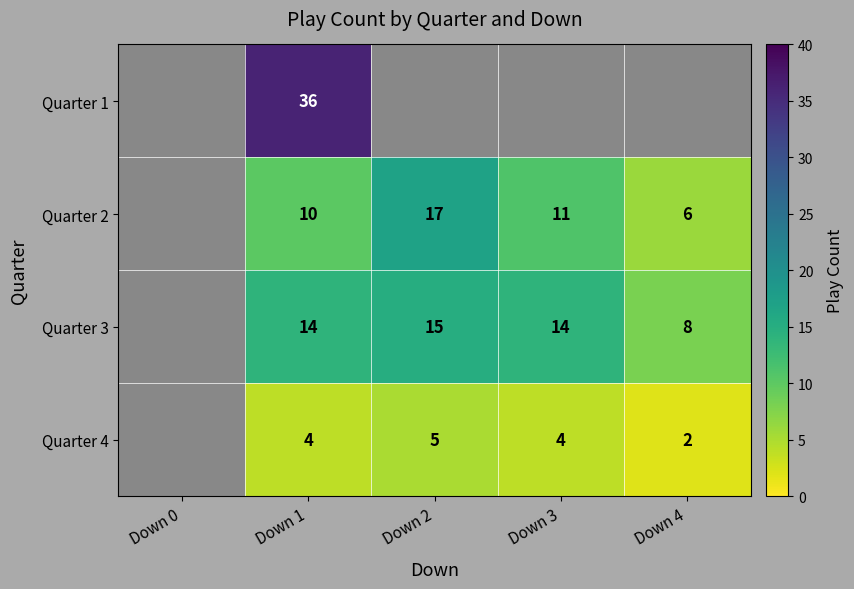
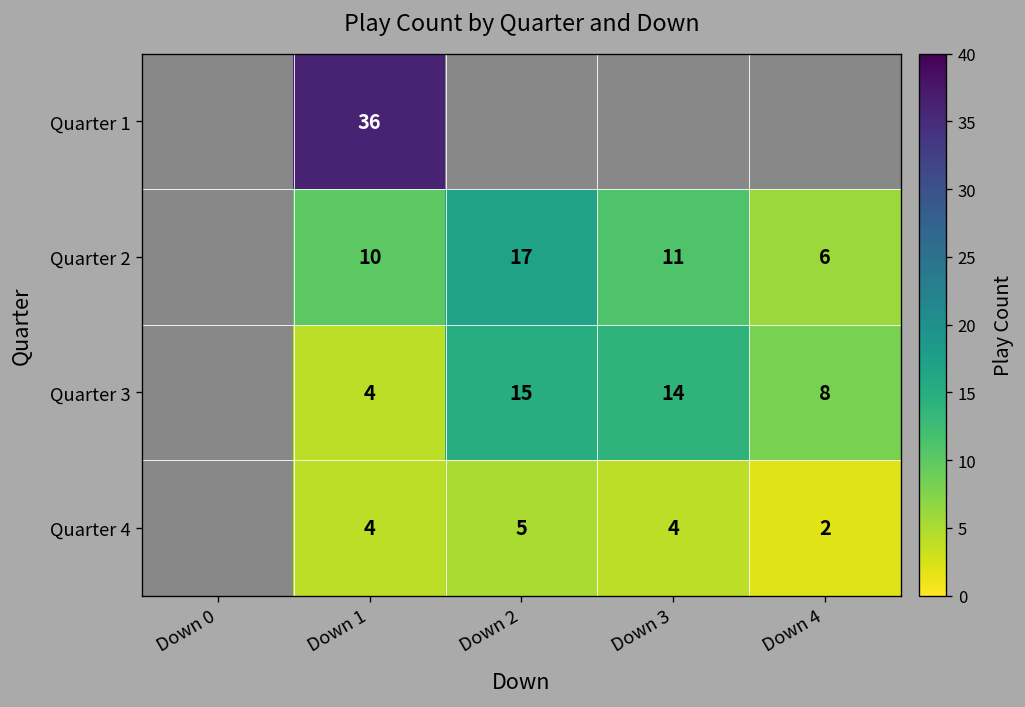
  {
    "Quarter 1": {
      "Down 1": 36
    },
    "Quarter 2": {
      "Down 1": 10,
      "Down 2": 17,
      "Down 3": 11,
      "Down 4": 6
    },
    "Quarter 3": {
-     "Down 1": 14,
+     "Down 1": 4,
      "Down 2": 15,
      "Down 3": 14,
      "Down 4": 8
    },
    "Quarter 4": {
      "Down 1": 4,
      "Down 2": 5,
      "Down 3": 4,
      "Down 4": 2
    }
  }
